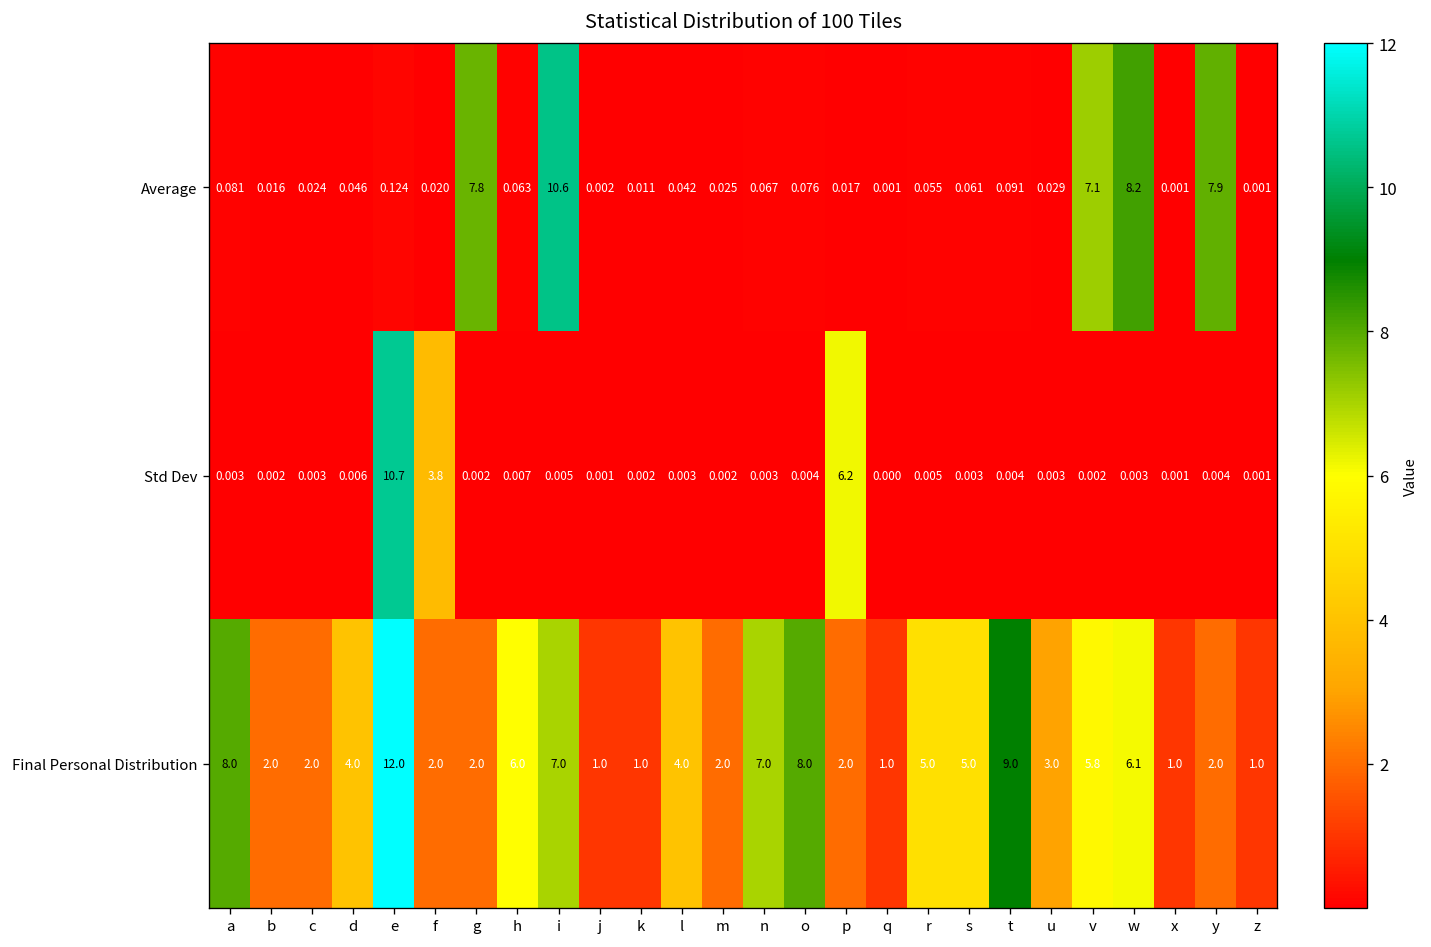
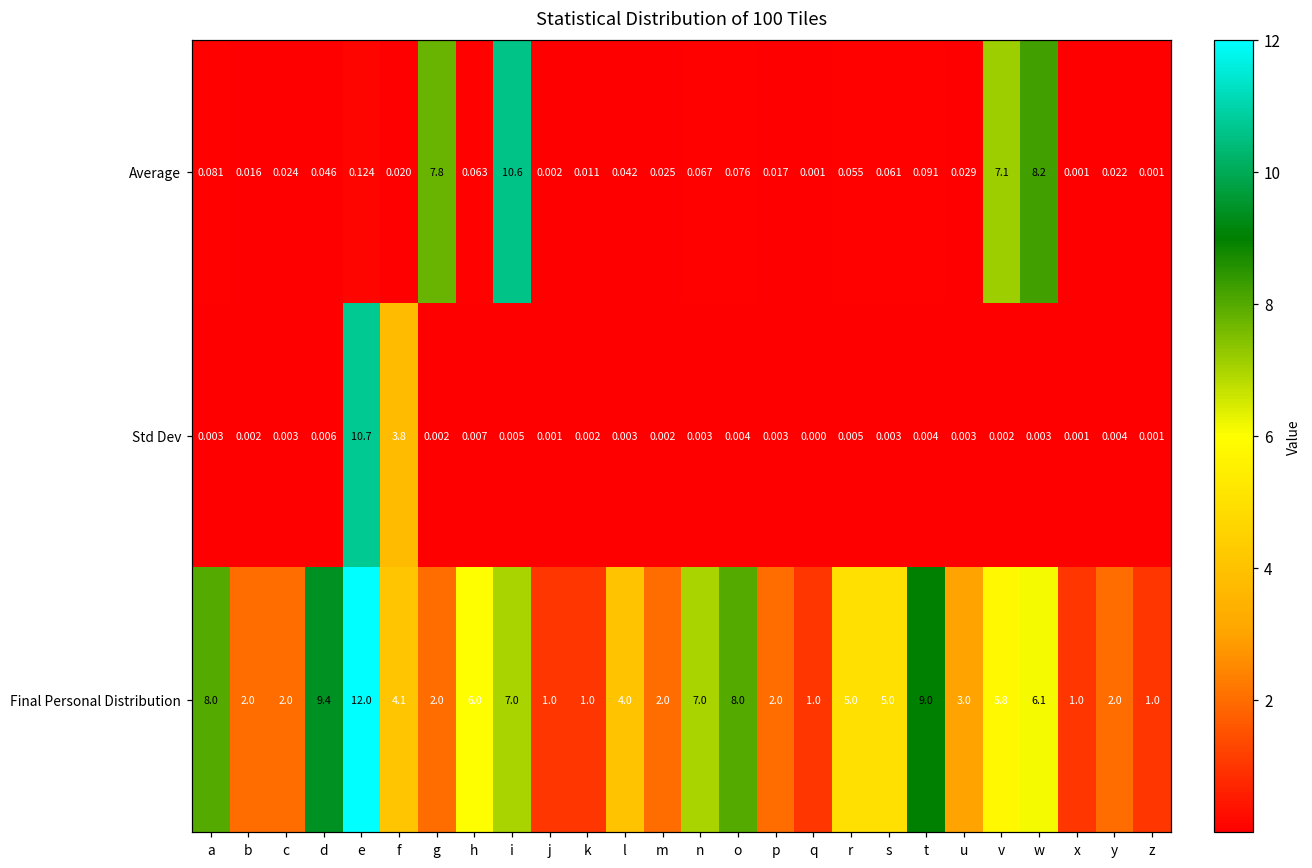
  {
    "Average": {
      "a": 0.081,
      "b": 0.016,
      "c": 0.024,
      "d": 0.046,
      "e": 0.124,
      "f": 0.020,
      "g": 7.8,
      "h": 0.063,
      "i": 10.6,
      "j": 0.002,
      "k": 0.011,
      "l": 0.042,
      "m": 0.025,
      "n": 0.067,
      "o": 0.076,
      "p": 0.017,
      "q": 0.001,
      "r": 0.055,
      "s": 0.061,
      "t": 0.091,
      "u": 0.029,
      "v": 7.1,
      "w": 8.2,
      "x": 0.001,
-     "y": 7.9,
+     "y": 0.022,
      "z": 0.001
    },
    "Std Dev": {
      "a": 0.003,
      "b": 0.002,
      "c": 0.003,
      "d": 0.006,
      "e": 10.7,
      "f": 3.8,
      "g": 0.002,
      "h": 0.007,
      "i": 0.005,
      "j": 0.001,
      "k": 0.002,
      "l": 0.003,
      "m": 0.002,
      "n": 0.003,
      "o": 0.004,
-     "p": 6.2,
+     "p": 0.003,
      "q": 0.000,
      "r": 0.005,
      "s": 0.003,
      "t": 0.004,
      "u": 0.003,
      "v": 0.002,
      "w": 0.003,
      "x": 0.001,
      "y": 0.004,
      "z": 0.001
    },
    "Final Personal Distribution": {
      "a": 8.0,
      "b": 2.0,
      "c": 2.0,
-     "d": 4.0,
+     "d": 9.4,
      "e": 12.0,
-     "f": 2.0,
+     "f": 4.1,
      "g": 2.0,
      "h": 6.0,
      "i": 7.0,
      "j": 1.0,
      "k": 1.0,
      "l": 4.0,
      "m": 2.0,
      "n": 7.0,
      "o": 8.0,
      "p": 2.0,
      "q": 1.0,
      "r": 5.0,
      "s": 5.0,
      "t": 9.0,
      "u": 3.0,
      "v": 5.8,
      "w": 6.1,
      "x": 1.0,
      "y": 2.0,
      "z": 1.0
    }
  }
